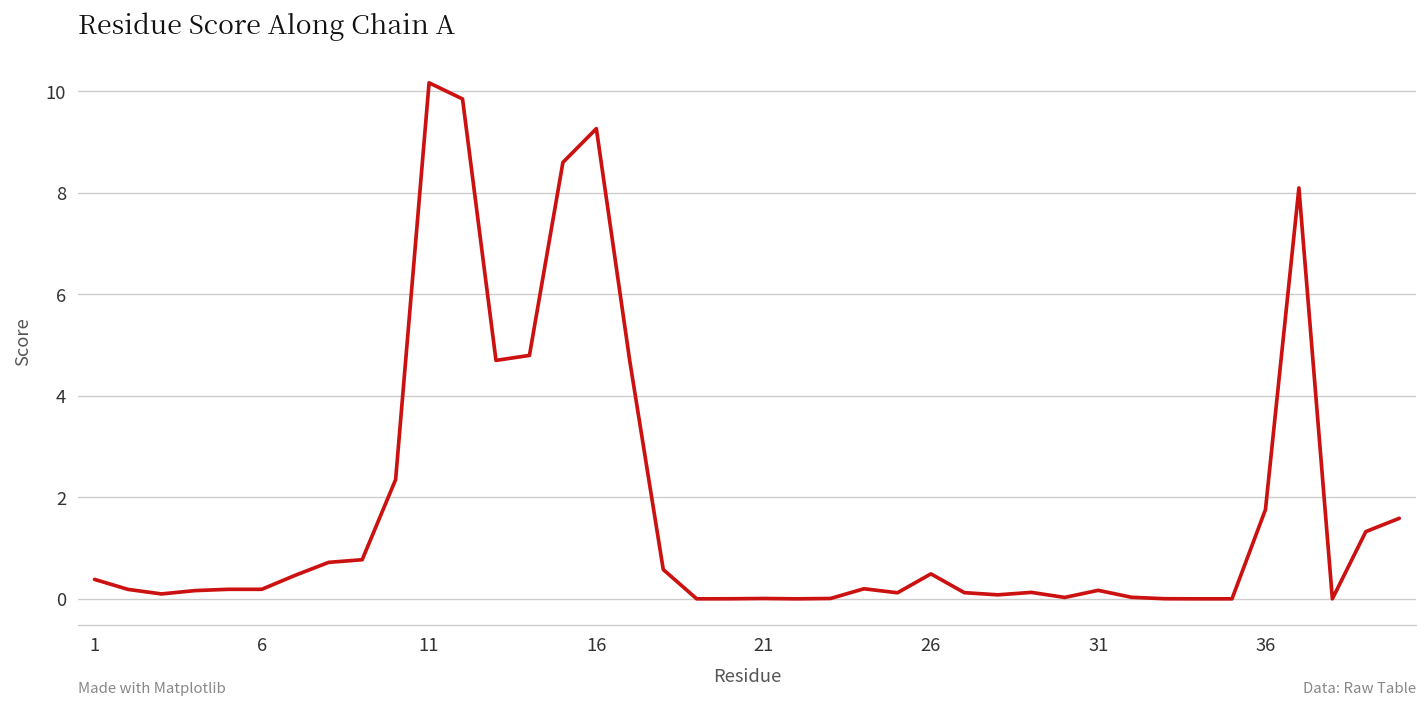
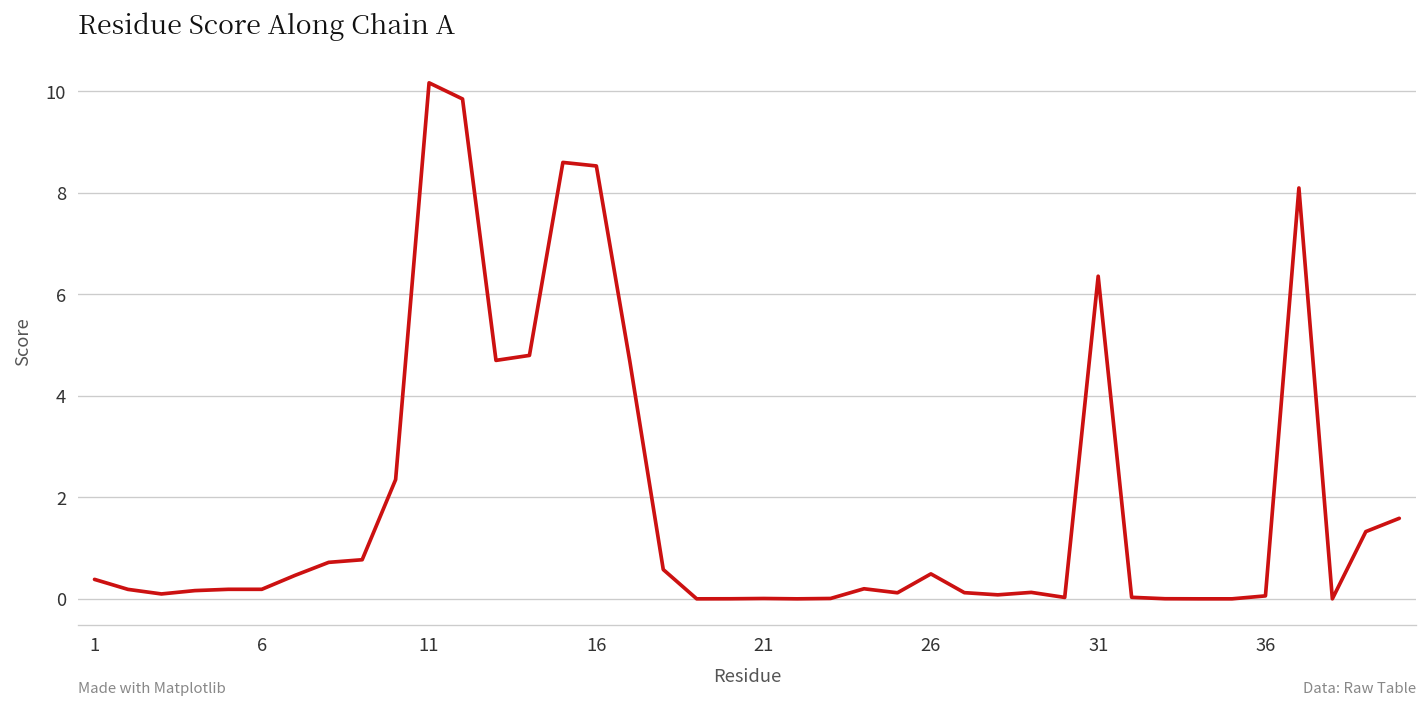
  {
    "1": 0.4,
    "6": 0.2,
    "11": 10.2,
-   "16": 9.3,
+   "16": 8.5,
    "21": 0.0,
    "26": 0.5,
-   "31": 0.2,
-   "36": 1.8
+   "31": 6.4,
+   "36": 0.1
  }
